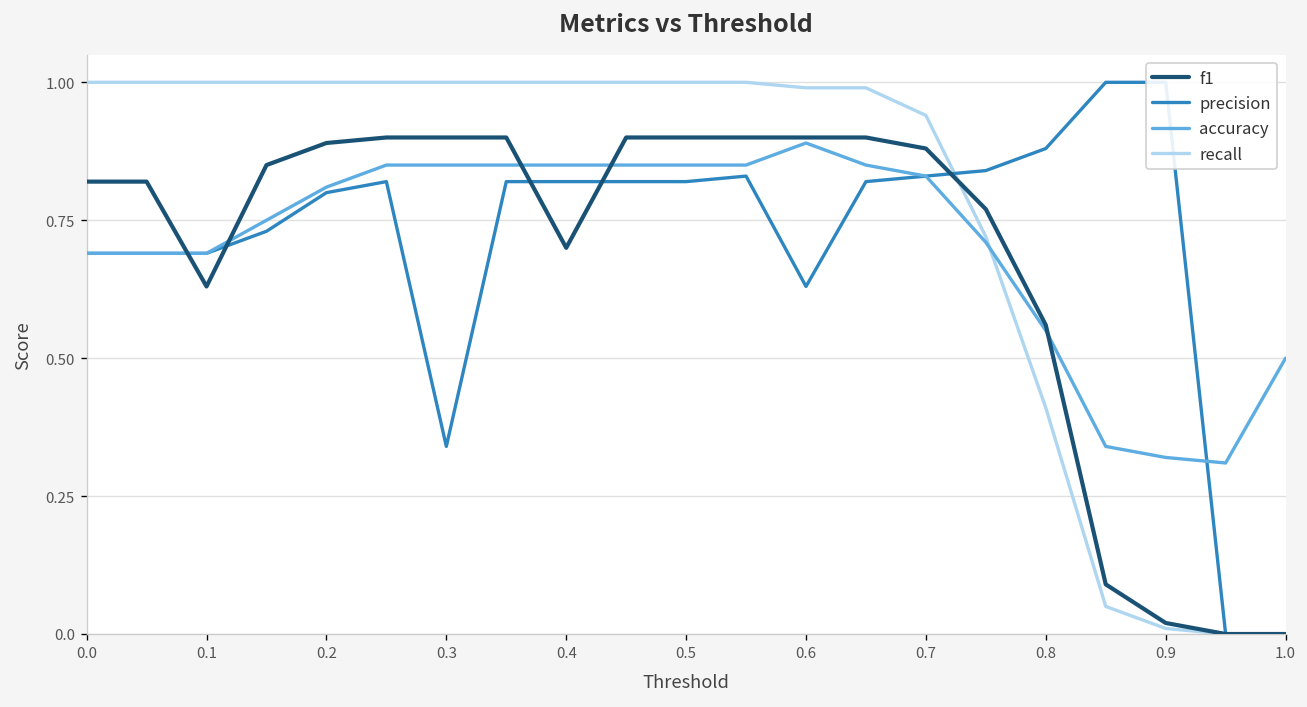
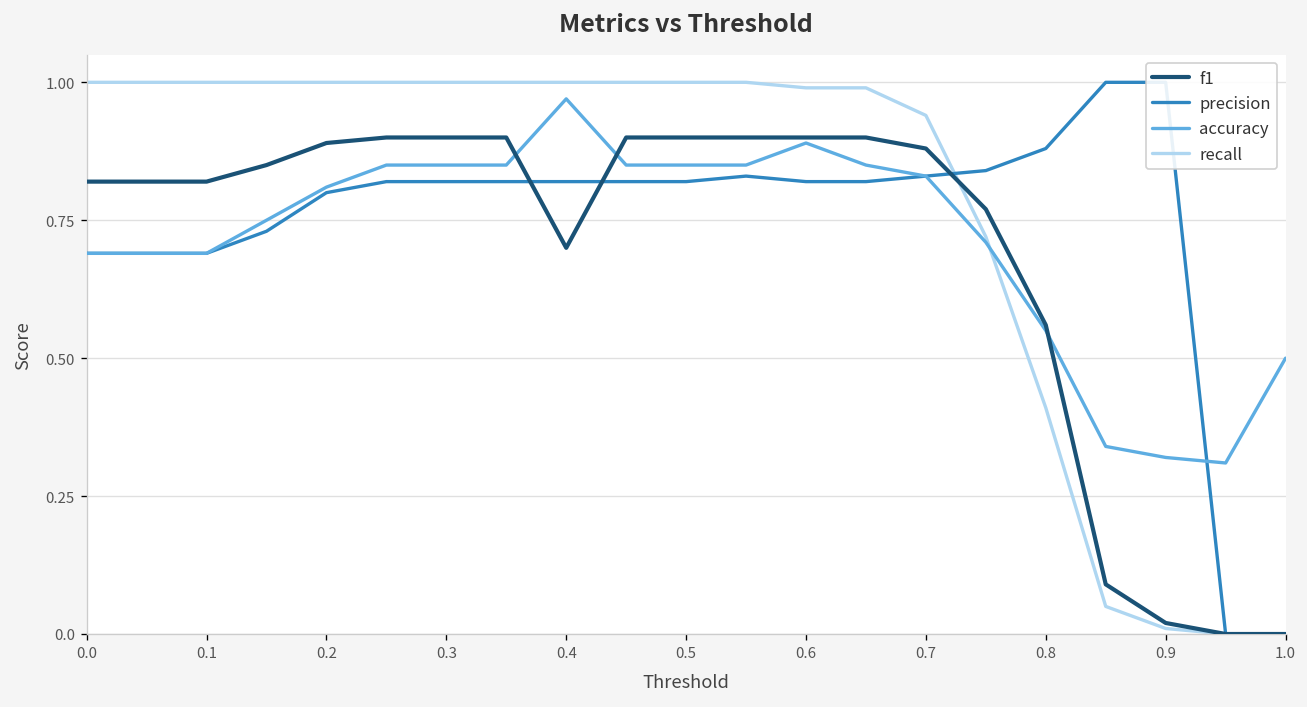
  {
    "f1": {
      "0.0": 0.82,
-     "0.1": 0.63,
+     "0.1": 0.82,
      "0.2": 0.89,
      "0.3": 0.90,
      "0.4": 0.70,
      "0.5": 0.90,
      "0.6": 0.90,
      "0.7": 0.88,
      "0.8": 0.56,
      "0.9": 0.02
    },
    "precision": {
      "0.2": 0.80,
-     "0.3": 0.34,
+     "0.3": 0.82,
      "0.4": 0.82,
      "0.5": 0.82,
-     "0.6": 0.63,
+     "0.6": 0.82,
      "0.8": 0.88
    },
    "accuracy": {
      "0.2": 0.81,
      "0.3": 0.85,
-     "0.4": 0.85,
+     "0.4": 0.97,
      "0.5": 0.85,
      "0.6": 0.89,
      "0.8": 0.55,
      "0.9": 0.32,
      "1.0": 0.50
    },
    "recall": {
      "0.0": 1.00,
      "0.1": 1.00,
      "0.2": 1.00,
      "0.3": 1.00,
      "0.4": 1.00,
      "0.5": 1.00,
      "0.6": 0.99,
      "0.7": 0.94,
      "0.8": 0.41,
      "0.9": 0.01
    }
  }
